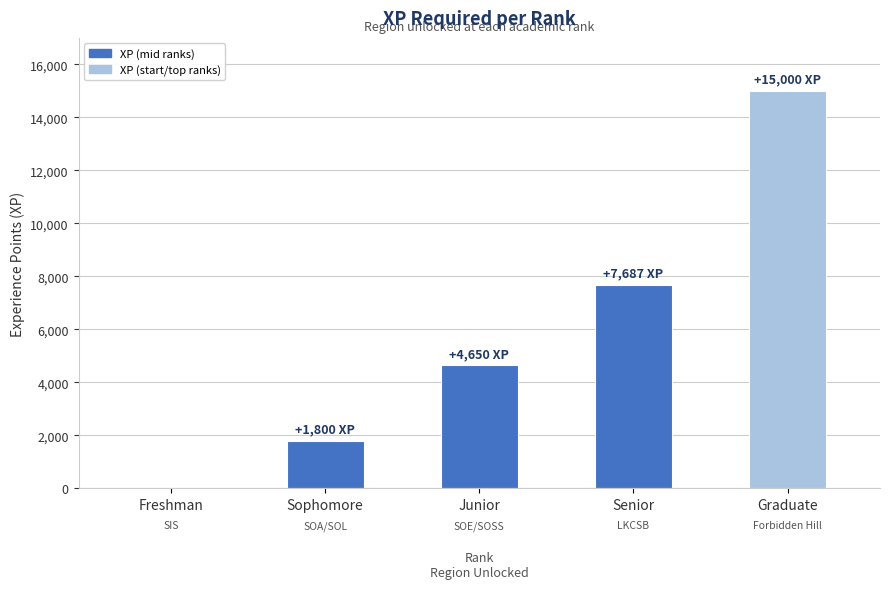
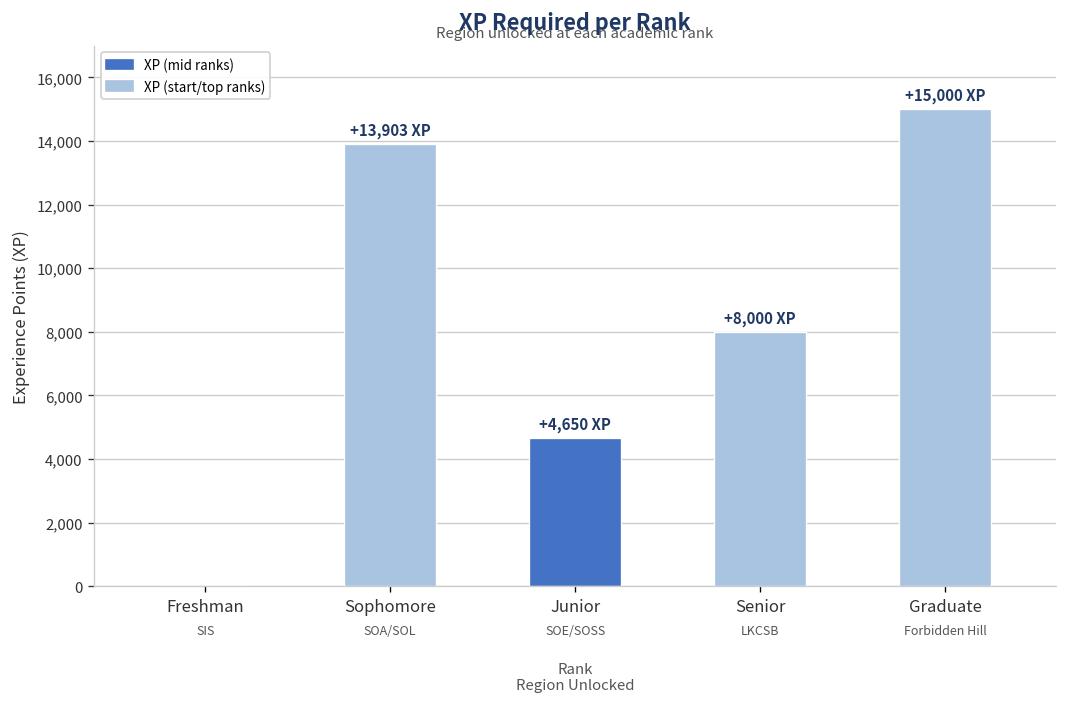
  {
-   "Sophomore": "+1,800",
+   "Sophomore": "+13,903",
    "Junior": "+4,650",
-   "Senior": "+7,687",
+   "Senior": "+8,000",
    "Graduate": "+15,000"
  }
